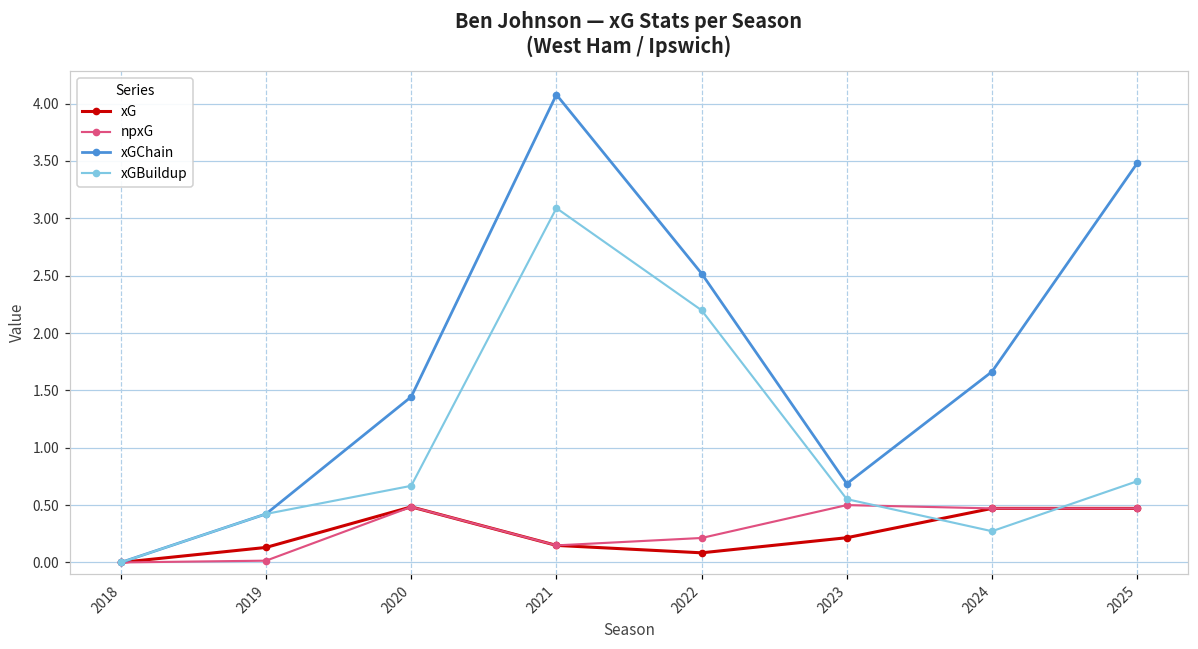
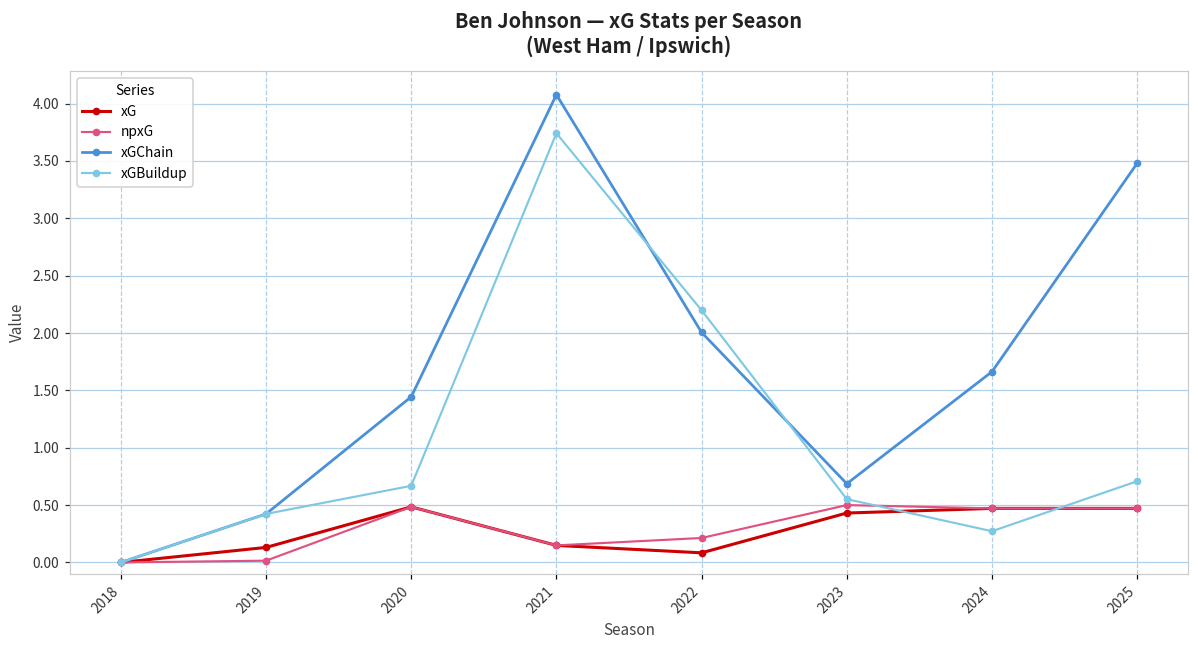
  {
    "xG": {
      "2019": 0.13,
      "2022": 0.08,
-     "2023": 0.22
+     "2023": 0.43
    },
    "npxG": {
      "2019": 0.02,
      "2022": 0.21,
      "2023": 0.50
    },
    "xGChain": {
      "2020": 1.44,
      "2021": 4.08,
-     "2022": 2.52,
+     "2022": 2.01,
      "2023": 0.69,
      "2024": 1.66,
      "2025": 3.48
    },
    "xGBuildup": {
      "2020": 0.67,
-     "2021": 3.09,
+     "2021": 3.74,
      "2022": 2.20,
      "2023": 0.55,
      "2024": 0.27,
      "2025": 0.71
    }
  }
